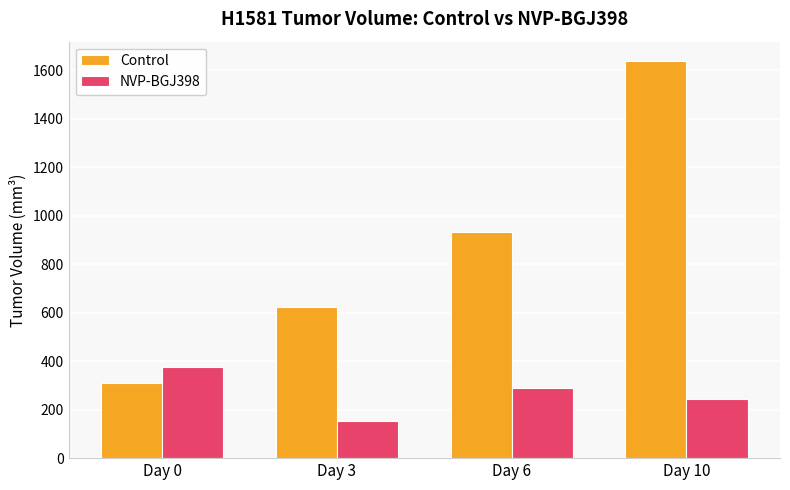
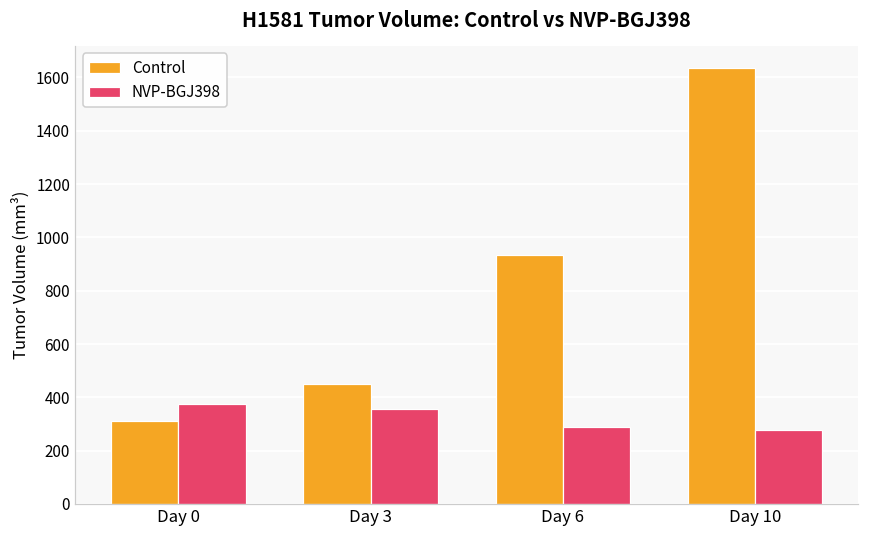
  {
    "Control": {
      "Day 0": 310,
-     "Day 3": 630,
+     "Day 3": 450,
      "Day 6": 930,
      "Day 10": 1640
    },
    "NVP-BGJ398": {
      "Day 0": 380,
-     "Day 3": 150,
+     "Day 3": 360,
      "Day 6": 290,
-     "Day 10": 240
+     "Day 10": 280
    }
  }
